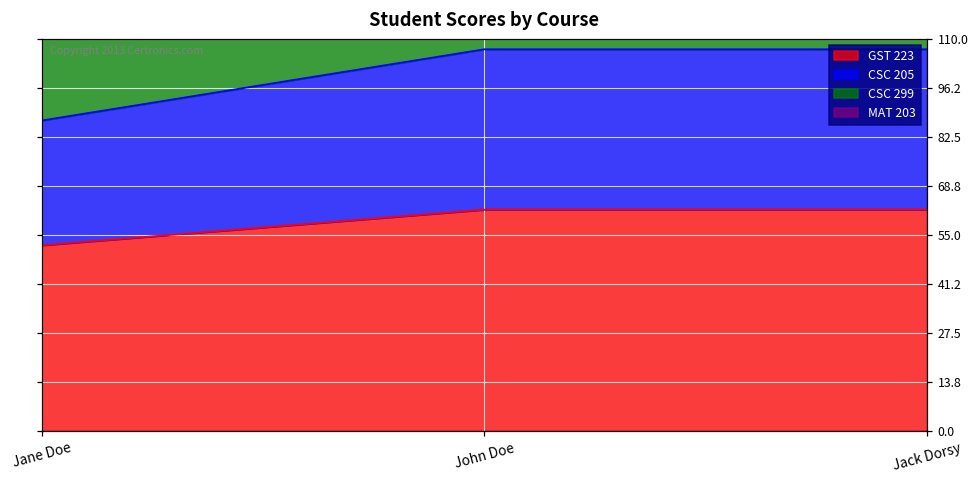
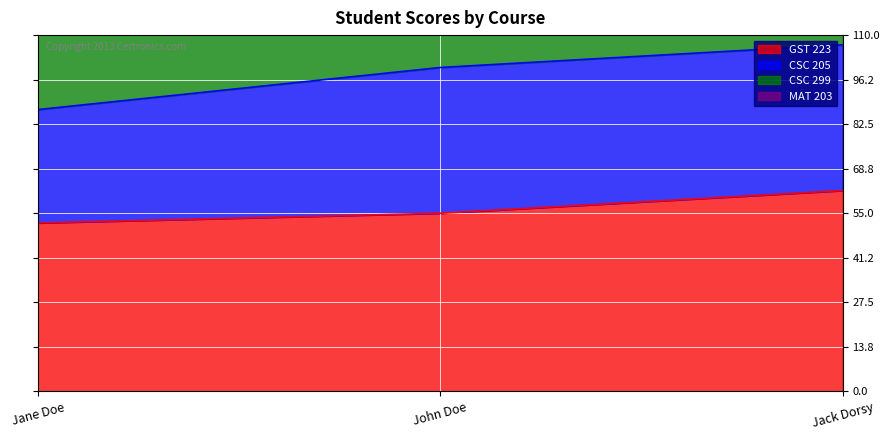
  {
    "GST 223": {
      "Jane Doe": 52,
-     "John Doe": 62,
+     "John Doe": 55,
      "Jack Dorsy": 62
    },
    "CSC 205": {
      "Jane Doe": 35,
      "John Doe": 45,
      "Jack Dorsy": 45
    }
  }
